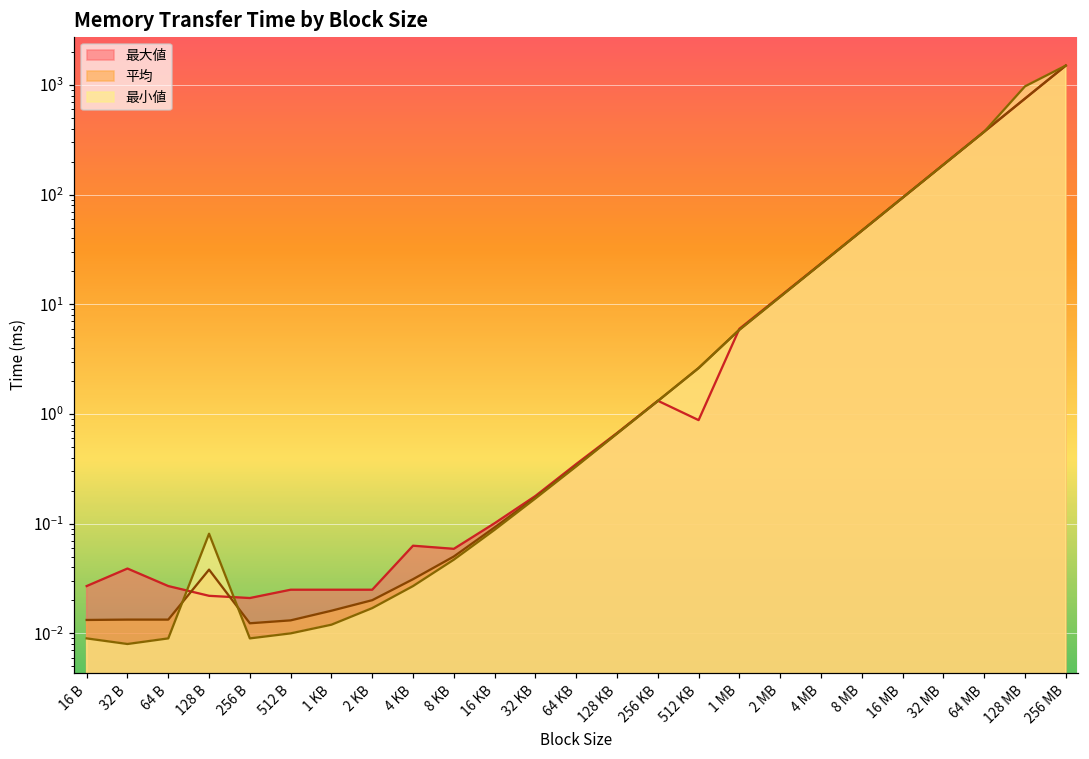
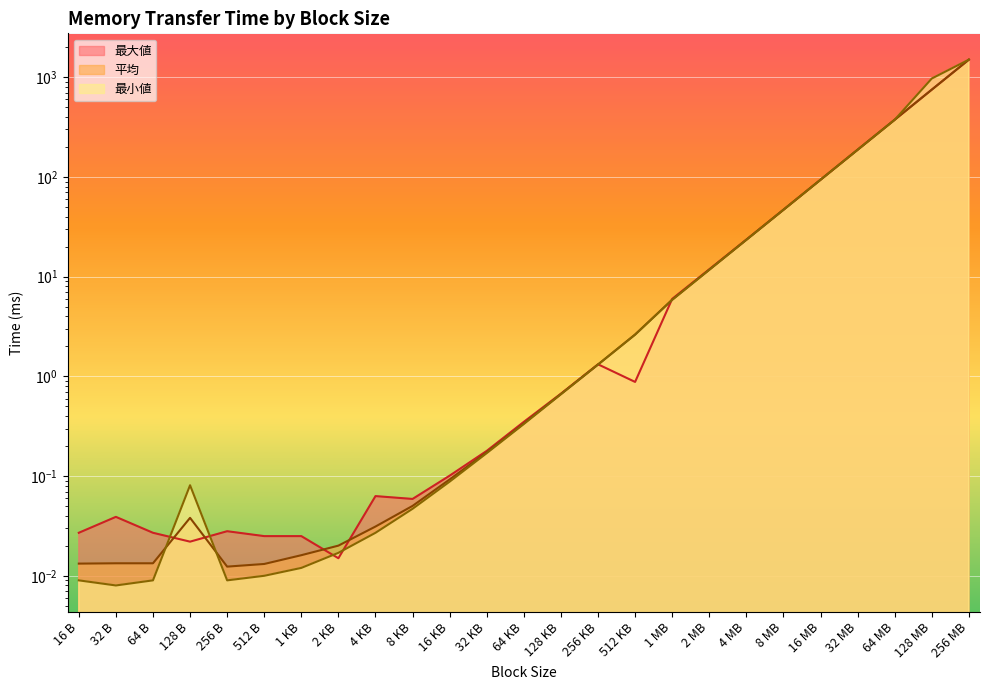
  {
    "最大値": {
      "16 B": 0.027,
      "32 B": 0.039,
      "64 B": 0.027,
      "128 B": 0.022,
-     "256 B": 0.021,
+     "256 B": 0.028,
      "512 B": 0.025,
      "1 KB": 0.025,
-     "2 KB": 0.025,
+     "2 KB": 0.015,
      "4 KB": 0.06,
      "8 KB": 0.06,
      "16 KB": 0.10,
      "512 KB": 0.9
    },
    "平均": {
      "16 B": 0.013,
      "32 B": 0.013,
      "64 B": 0.013,
      "128 B": 0.038,
      "256 B": 0.012,
      "512 B": 0.013,
      "1 KB": 0.016,
      "2 KB": 0.020,
      "4 KB": 0.031,
      "8 KB": 0.05
    },
    "最小値": {
      "16 B": 0.009,
      "32 B": 0.008,
      "64 B": 0.009,
      "128 B": 0.08,
      "256 B": 0.009,
      "512 B": 0.010,
      "1 KB": 0.012,
      "2 KB": 0.017,
      "4 KB": 0.027,
      "8 KB": 0.05,
      "128 MB": 1000
    }
  }
